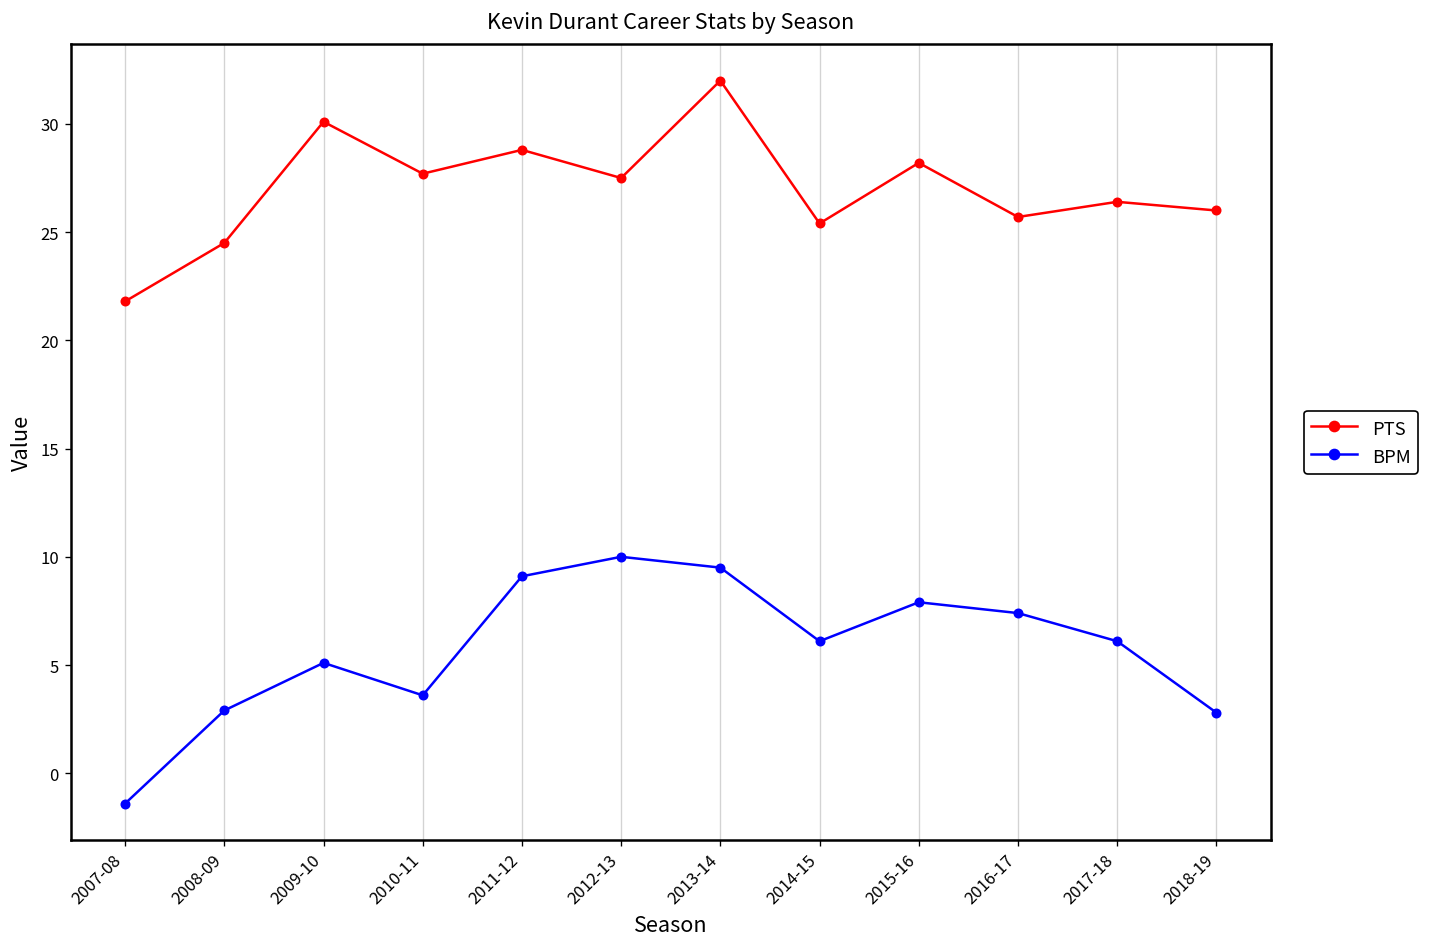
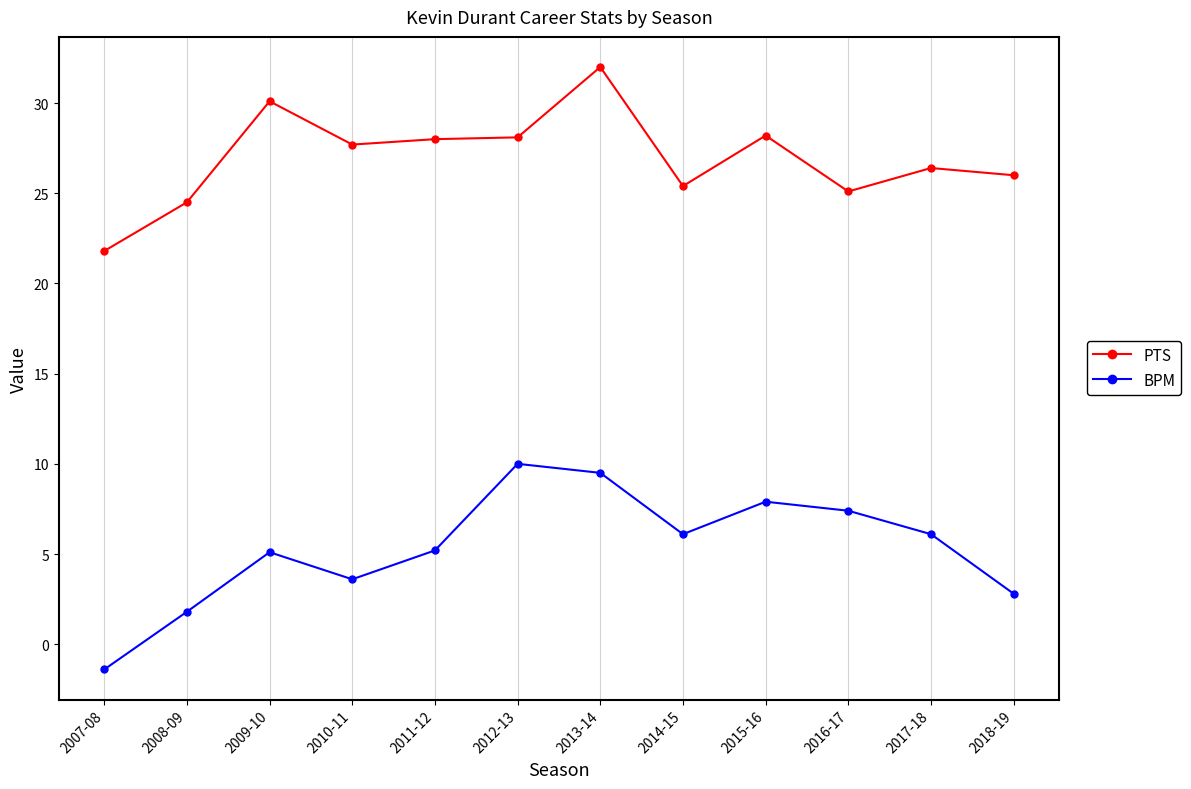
  {
    "PTS": {
      "2007-08": 21.8,
      "2008-09": 24.5,
      "2009-10": 30.1,
      "2010-11": 27.7,
-     "2011-12": 28.8,
-     "2012-13": 27.5,
+     "2011-12": 28.0,
+     "2012-13": 28.1,
      "2013-14": 32.0,
      "2014-15": 25.4,
      "2015-16": 28.2,
-     "2016-17": 25.7,
+     "2016-17": 25.1,
      "2017-18": 26.4,
      "2018-19": 26.0
    },
    "BPM": {
      "2007-08": -1.4,
-     "2008-09": 2.9,
+     "2008-09": 1.8,
      "2009-10": 5.1,
      "2010-11": 3.6,
-     "2011-12": 9.1,
+     "2011-12": 5.2,
      "2012-13": 10.0,
      "2013-14": 9.5,
      "2014-15": 6.1,
      "2015-16": 7.9,
      "2016-17": 7.4,
      "2017-18": 6.1,
      "2018-19": 2.8
    }
  }
